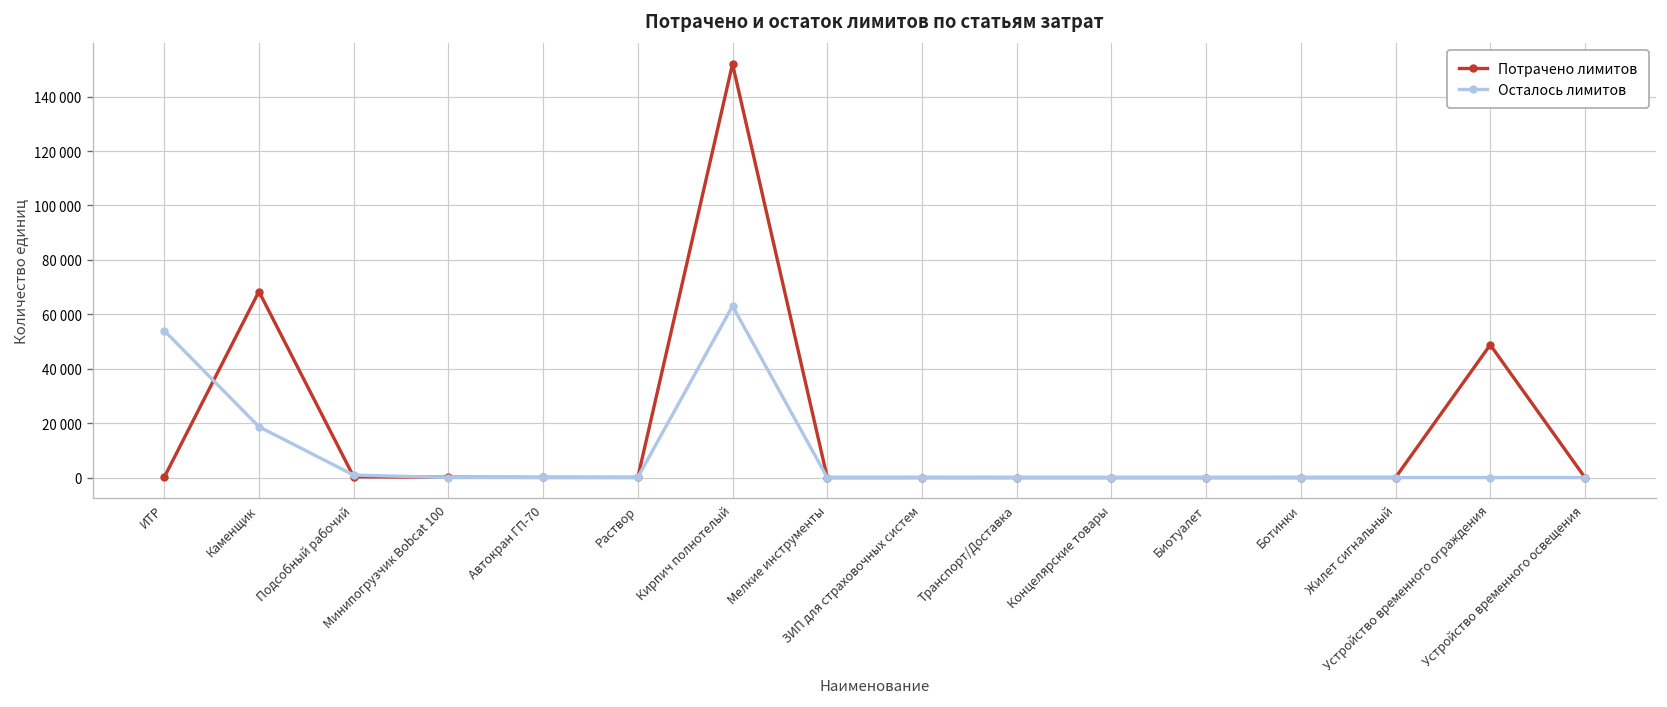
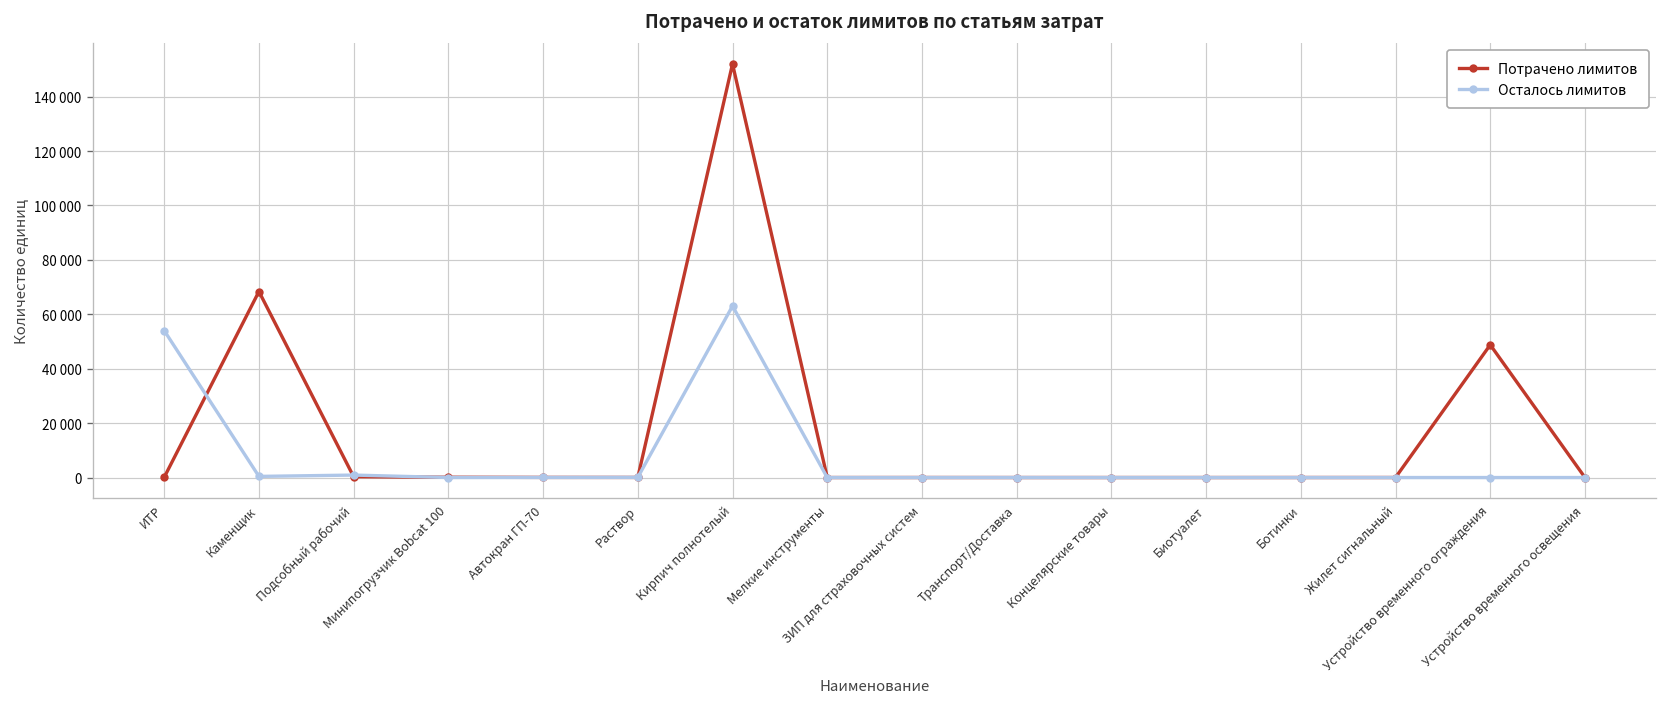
  {
    "Потрачено лимитов": {
      "ИТР": 0,
      "Каменщик": 68000,
      "Кирпич полнотелый": 152000,
      "Устройство временного ограждения": 49000
    },
    "Осталось лимитов": {
      "ИТР": 54000,
-     "Каменщик": 19000,
+     "Каменщик": 0,
      "Кирпич полнотелый": 63000,
      "Устройство временного ограждения": 0
    }
  }
